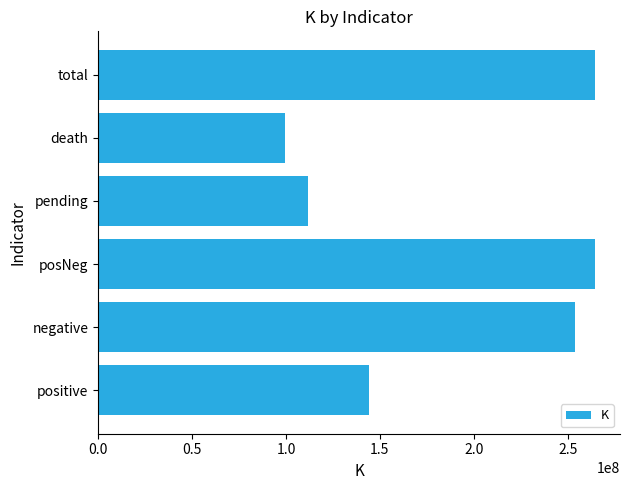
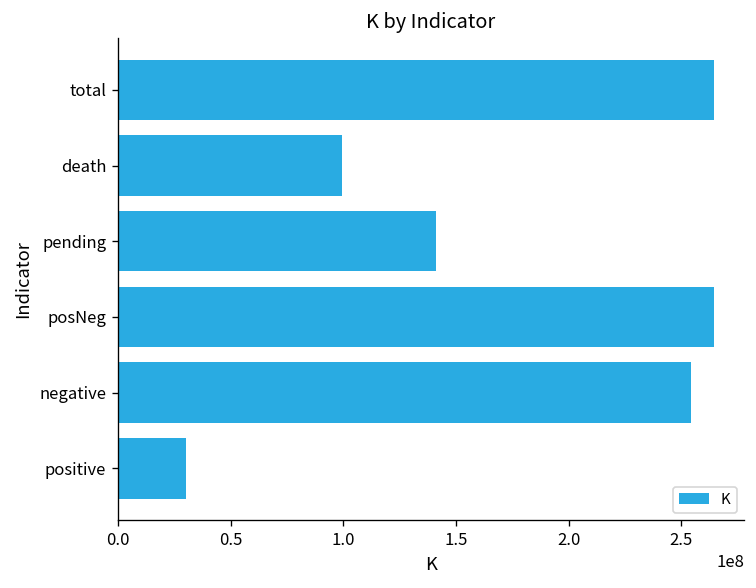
  {
    "total": 265000000,
    "death": 100000000,
-   "pending": 112000000,
+   "pending": 141000000,
    "posNeg": 265000000,
    "negative": 254000000,
-   "positive": 144000000
+   "positive": 30000000
  }
